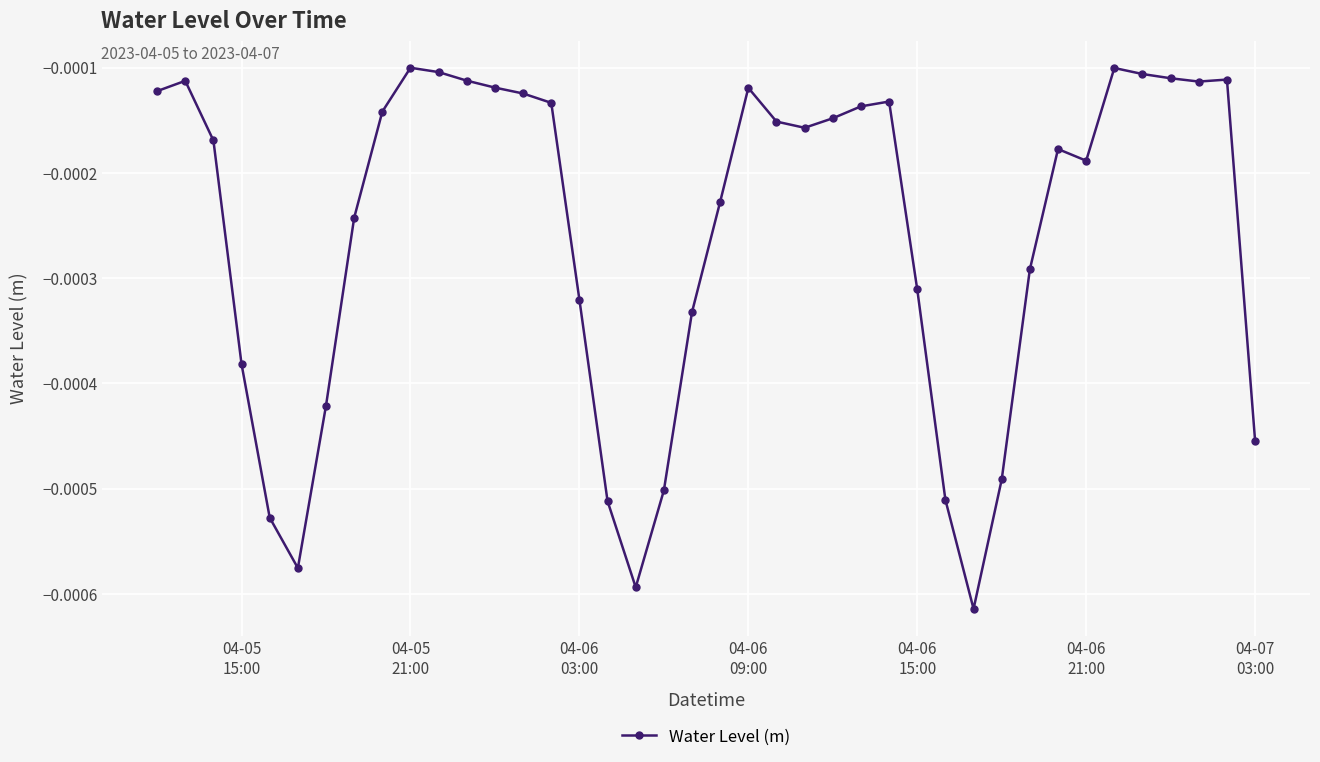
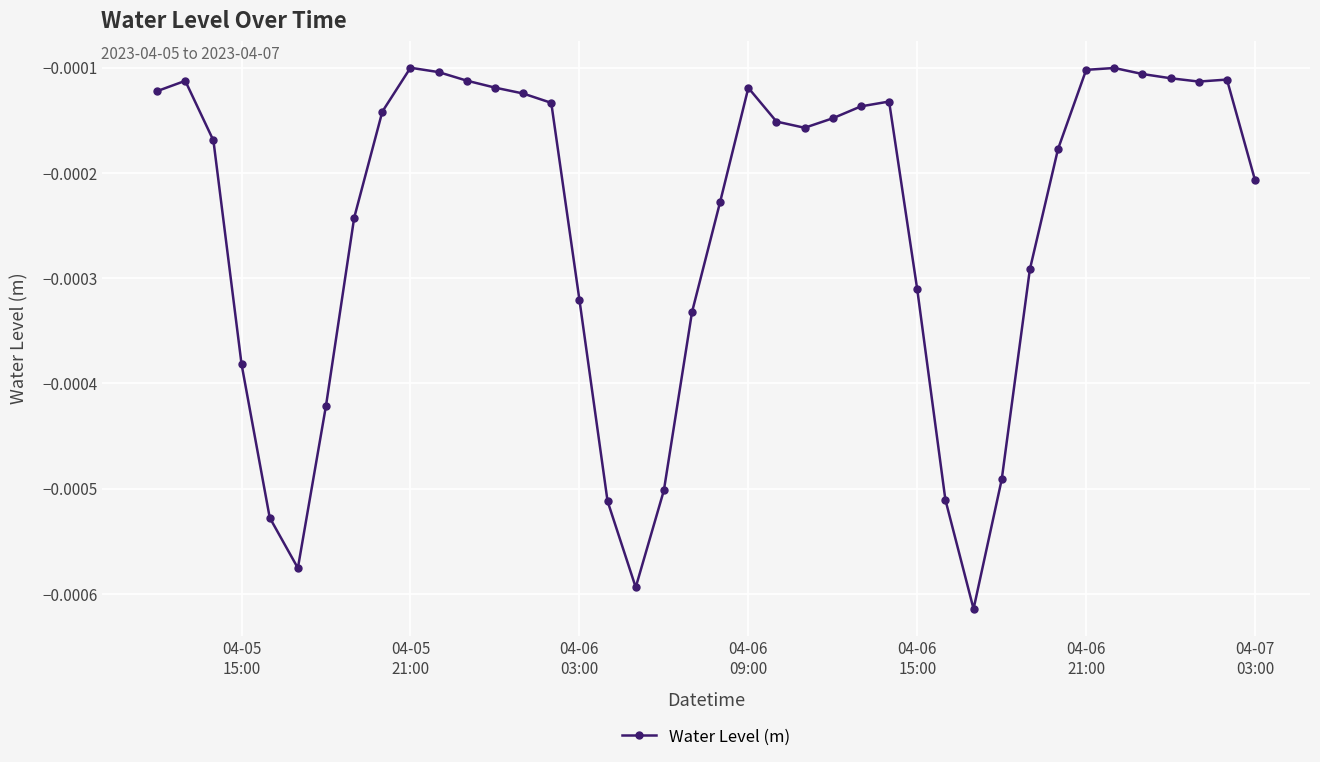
  {
    "04-05 15:00": -0.000382,
    "04-05 21:00": -0.000100,
    "04-06 03:00": -0.000321,
    "04-06 09:00": -0.000119,
    "04-06 15:00": -0.000311,
-   "04-06 21:00": -0.000189,
-   "04-07 03:00": -0.000455
+   "04-06 21:00": -0.000102,
+   "04-07 03:00": -0.000207
  }
